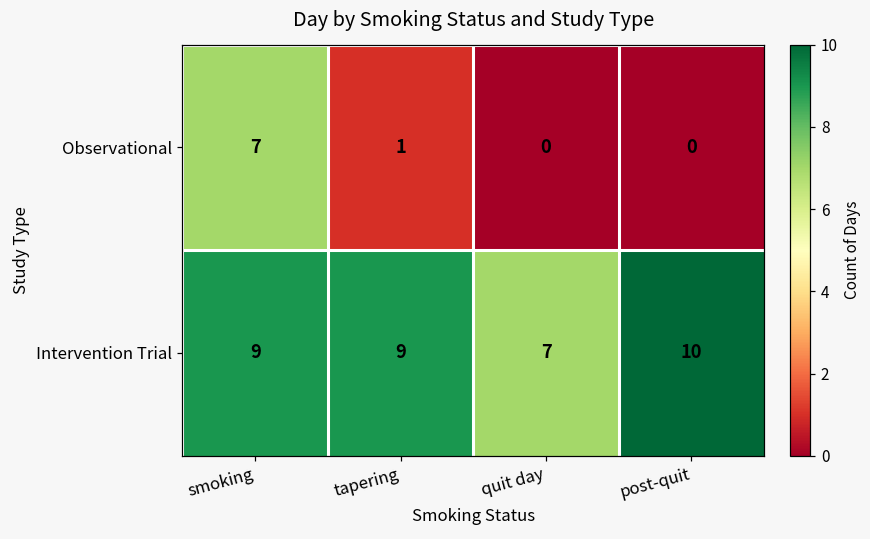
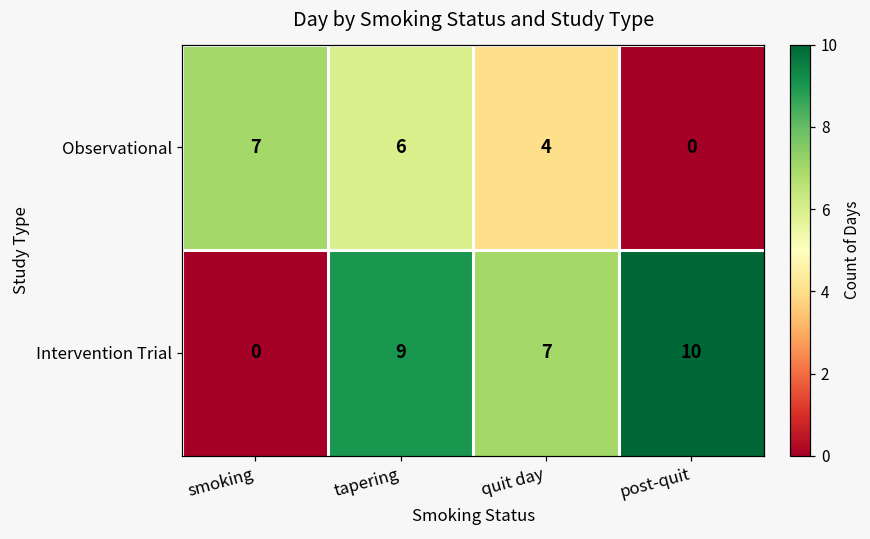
  {
    "Observational": {
      "smoking": 7,
-     "tapering": 1,
-     "quit day": 0,
+     "tapering": 6,
+     "quit day": 4,
      "post-quit": 0
    },
    "Intervention Trial": {
-     "smoking": 9,
+     "smoking": 0,
      "tapering": 9,
      "quit day": 7,
      "post-quit": 10
    }
  }
